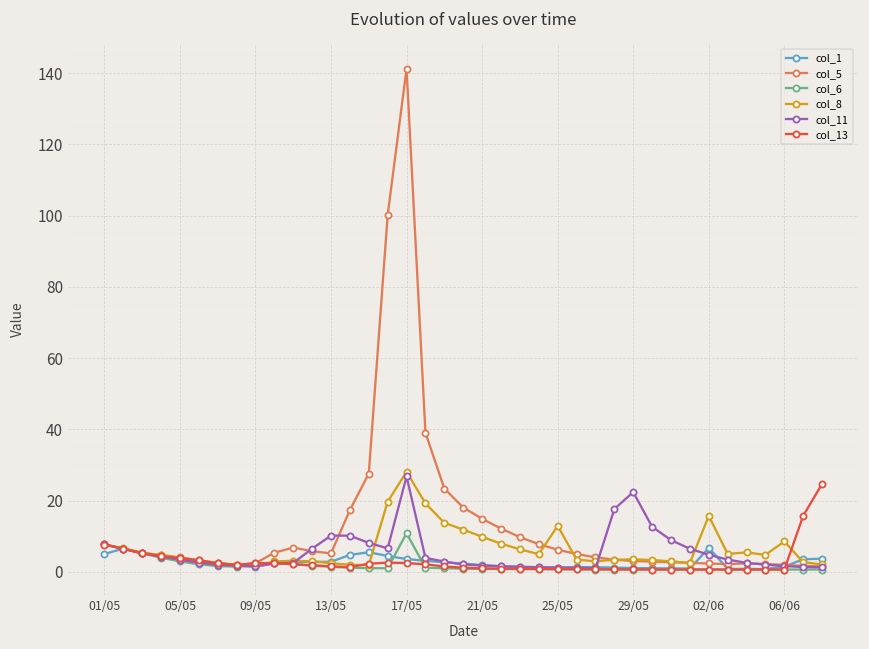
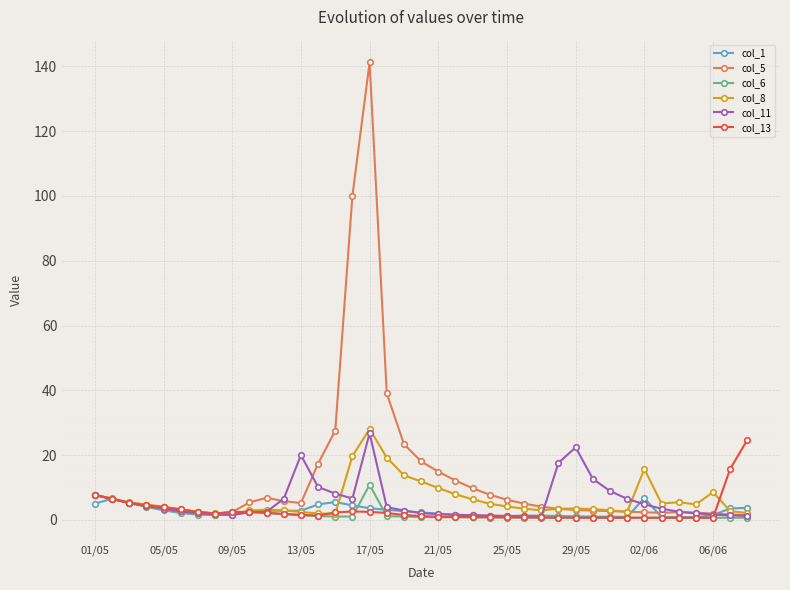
  {
    "col_1": {
      "01/05": 5,
      "17/05": 4,
      "02/06": 7
    },
    "col_6": {
      "17/05": 11
    },
    "col_8": {
      "17/05": 28,
      "21/05": 10,
-     "25/05": 13,
+     "25/05": 4,
      "02/06": 16,
      "06/06": 9
    },
    "col_11": {
-     "13/05": 10,
+     "13/05": 20,
      "17/05": 27,
      "29/05": 22,
      "02/06": 5
    }
  }
